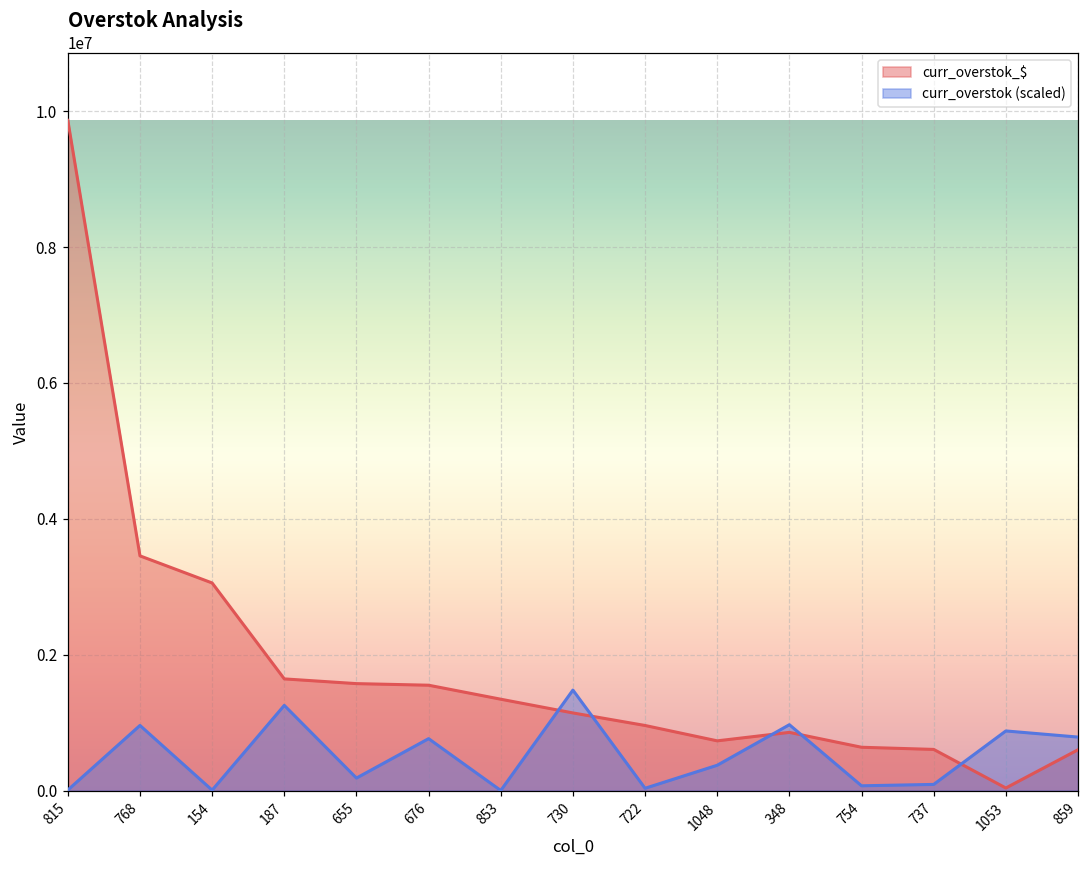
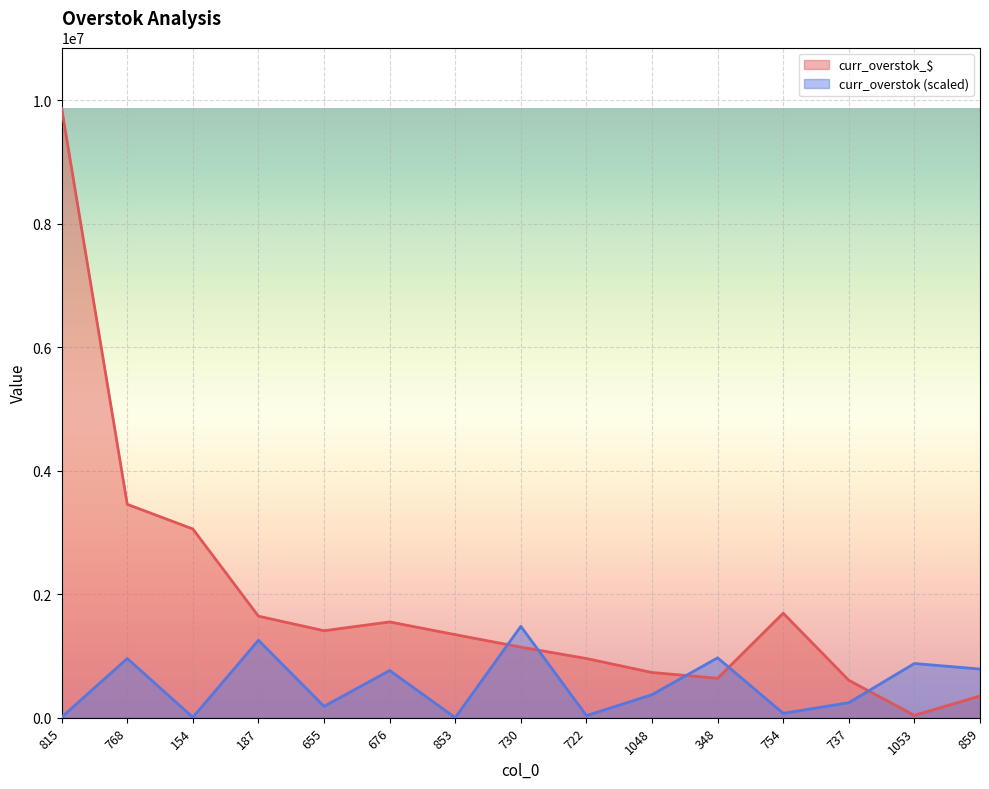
  {
    "curr_overstok_$": {
      "815": 9900000,
      "768": 3500000,
      "154": 3100000,
      "187": 1600000,
-     "655": 1600000,
+     "655": 1400000,
      "676": 1600000,
      "853": 1300000,
      "730": 1100000,
      "722": 1000000,
      "1048": 700000,
-     "348": 900000,
-     "754": 600000,
+     "348": 600000,
+     "754": 1700000,
      "737": 600000,
      "1053": 0,
-     "859": 600000
+     "859": 400000
    },
    "curr_overstok (scaled)": {
      "815": 0,
      "768": 1000000,
      "154": 0,
      "187": 1300000,
      "655": 200000,
      "676": 800000,
      "853": 0,
      "730": 1500000,
      "722": 0,
      "1048": 400000,
      "348": 1000000,
      "754": 100000,
-     "737": 100000,
+     "737": 200000,
      "1053": 900000,
      "859": 800000
    }
  }
